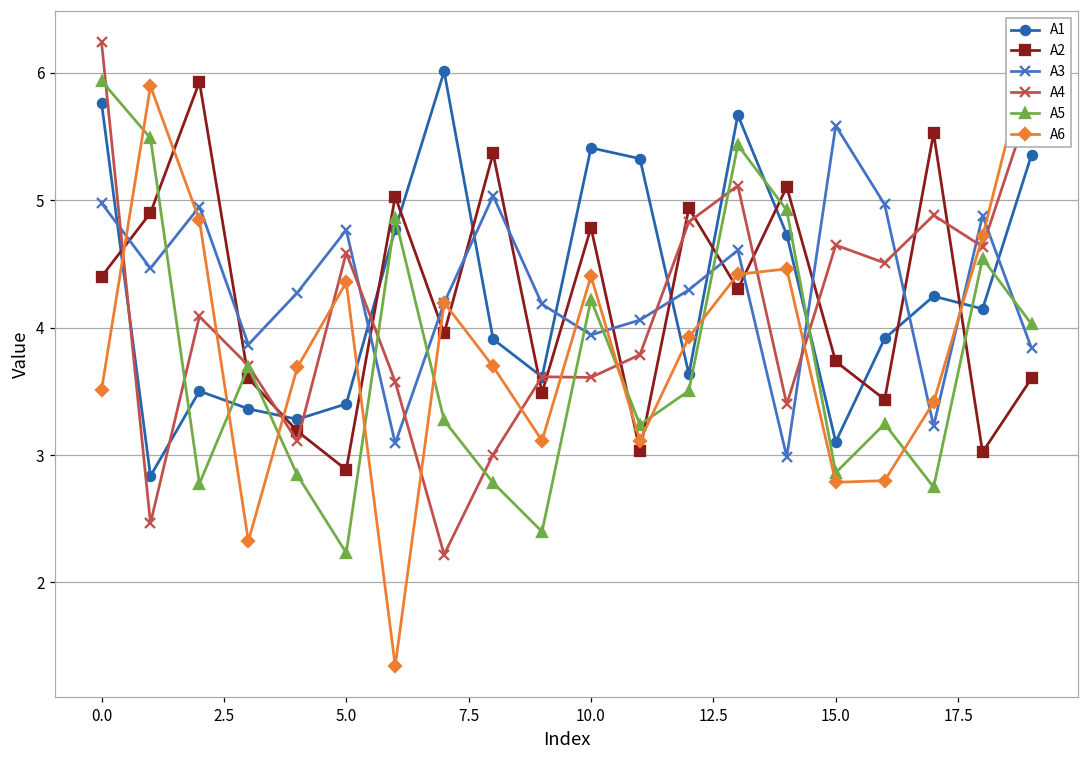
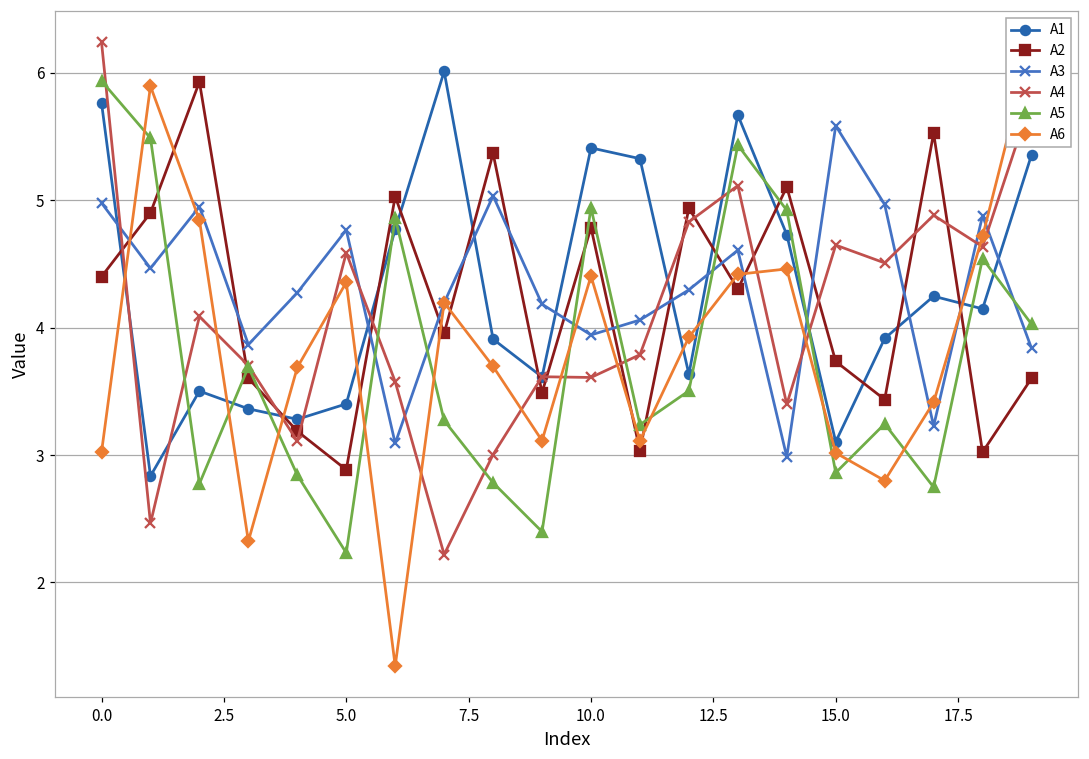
  {
    "A2": {
      "0.0": 4.40,
      "5.0": 2.88,
      "10.0": 4.79,
      "15.0": 3.73
    },
    "A4": {
      "0.0": 6.24,
      "5.0": 4.59,
      "10.0": 3.61,
      "15.0": 4.65
    },
    "A5": {
      "0.0": 5.94,
      "5.0": 2.23,
-     "10.0": 4.22,
+     "10.0": 4.94,
      "15.0": 2.86
    },
    "A6": {
-     "0.0": 3.51,
+     "0.0": 3.02,
      "5.0": 4.36,
      "10.0": 4.41,
-     "15.0": 2.79
+     "15.0": 3.02
    }
  }
